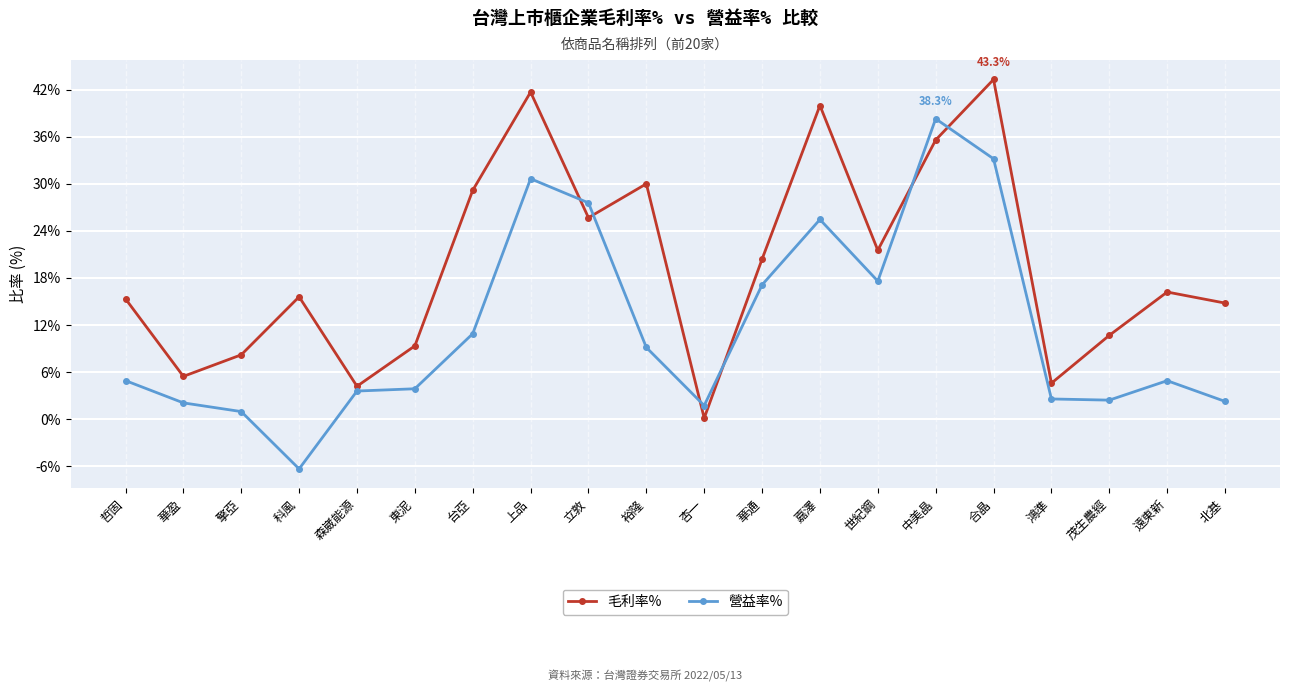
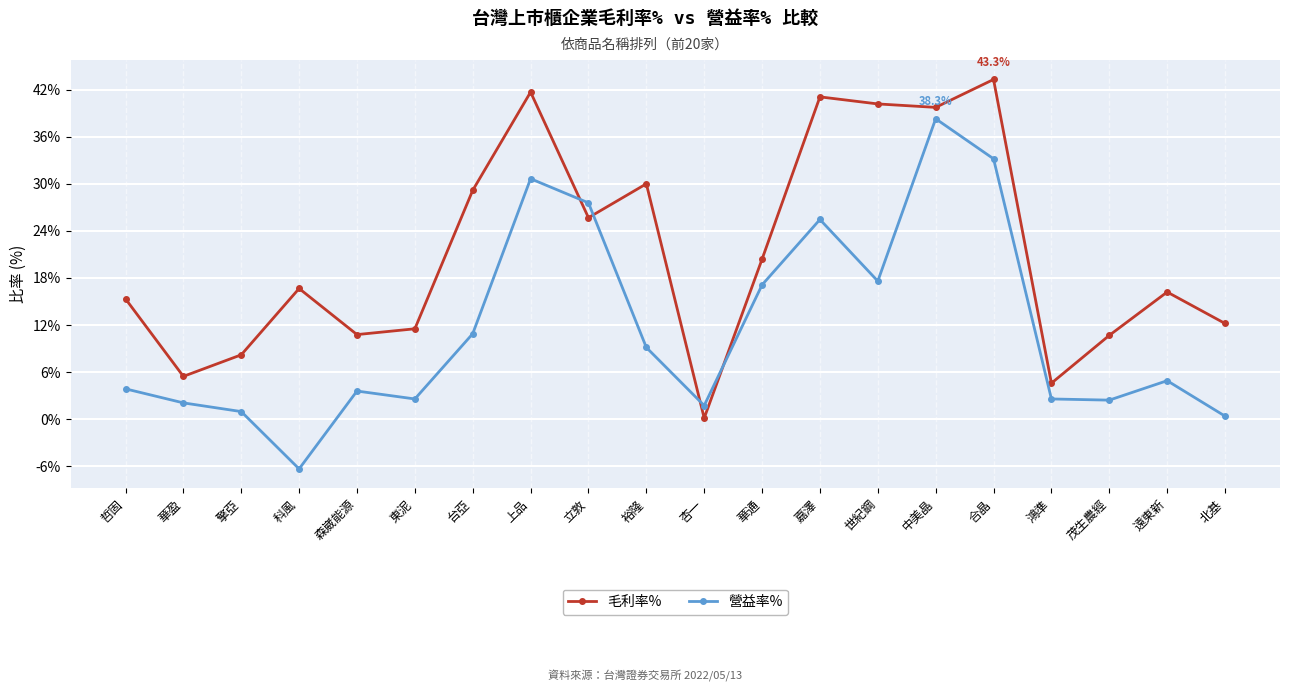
  {
    "毛利率%": {
      "哲固": "15%",
      "華盈": "5%",
      "擎亞": "8%",
-     "科風": "16%",
-     "森崴能源": "4%",
-     "東泥": "9%",
+     "科風": "17%",
+     "森崴能源": "11%",
+     "東泥": "12%",
      "台亞": "29%",
      "上品": "42%",
      "立敦": "26%",
      "裕隆": "30%",
      "杏一": "0%",
      "華通": "20%",
-     "嘉澤": "40%",
-     "世紀鋼": "22%",
-     "中美晶": "36%",
+     "嘉澤": "41%",
+     "世紀鋼": "40%",
+     "中美晶": "40%",
      "鴻準": "5%",
      "茂生農經": "11%",
      "遠東新": "16%",
-     "北基": "15%"
+     "北基": "12%"
    },
    "營益率%": {
-     "哲固": "5%",
+     "哲固": "4%",
      "華盈": "2%",
      "擎亞": "1%",
      "科風": "-6%",
      "森崴能源": "4%",
-     "東泥": "4%",
+     "東泥": "3%",
      "台亞": "11%",
      "上品": "31%",
      "立敦": "28%",
      "裕隆": "9%",
      "杏一": "2%",
      "華通": "17%",
      "嘉澤": "25%",
      "世紀鋼": "18%",
      "合晶": "33%",
      "鴻準": "3%",
      "茂生農經": "2%",
      "遠東新": "5%",
-     "北基": "2%"
+     "北基": "0%"
    }
  }
